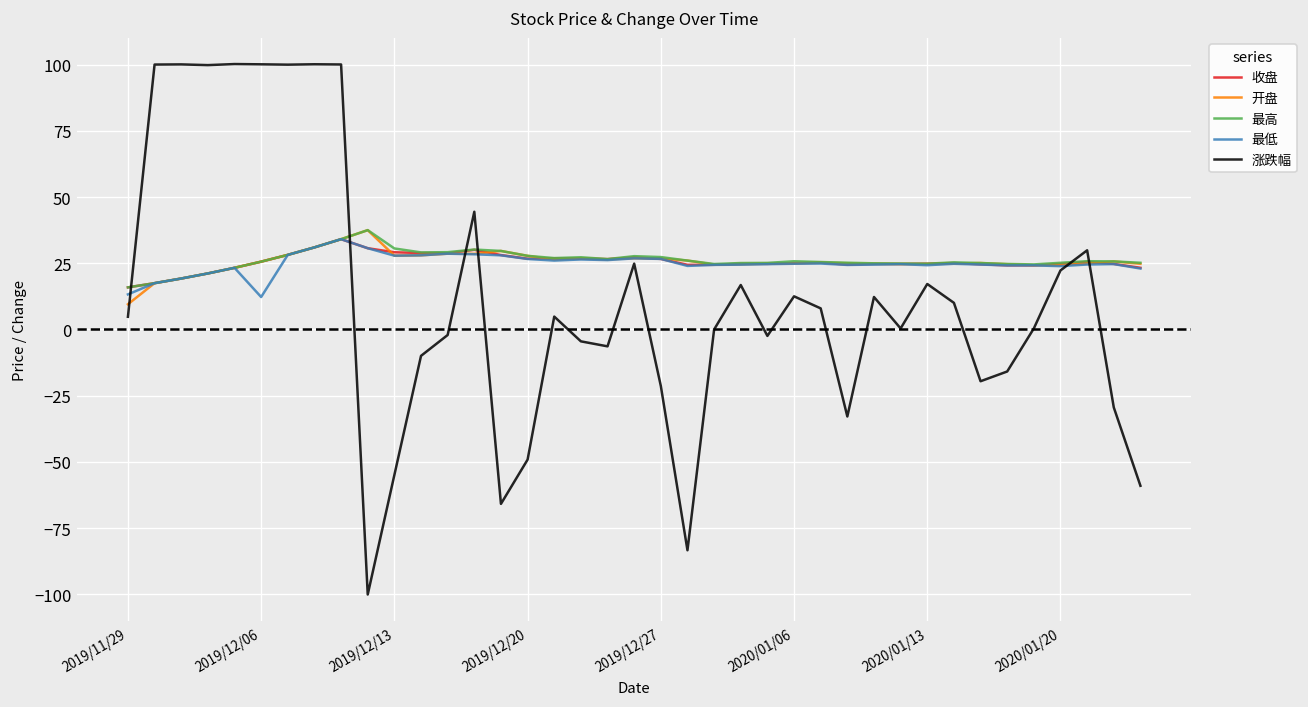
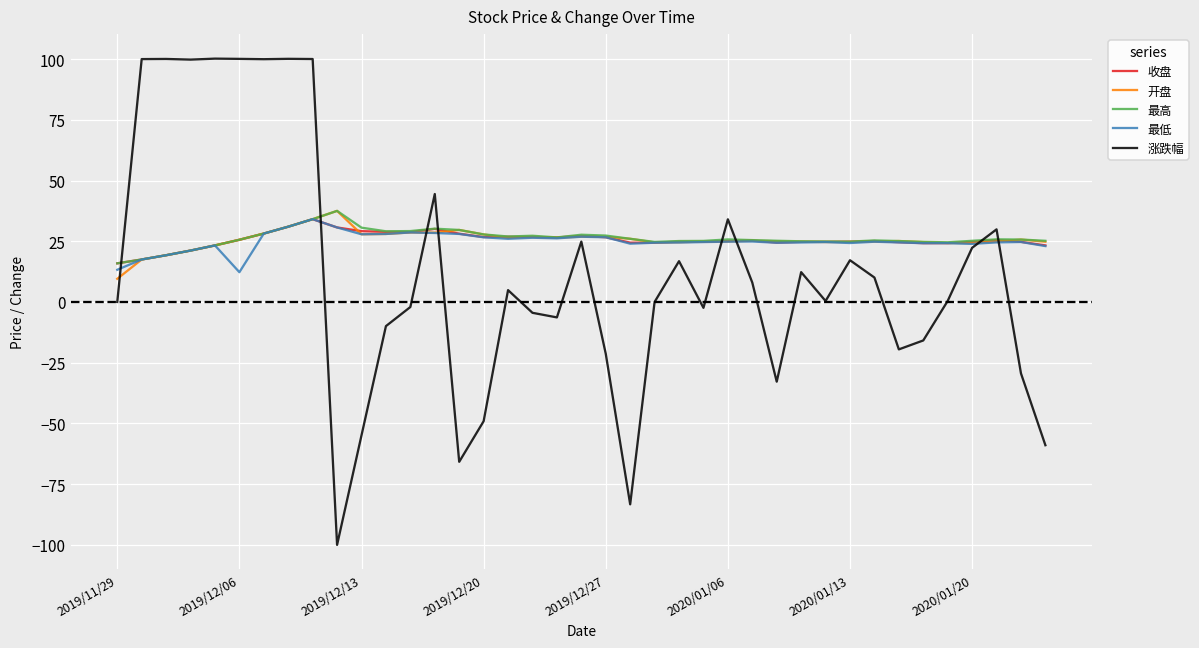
  {
    "收盘": {
      "2019/12/13": 29
    },
    "开盘": {
      "2019/11/29": 10
    },
    "最高": {
      "2019/12/13": 31
    },
    "最低": {
      "2019/11/29": 13,
      "2019/12/06": 12
    },
    "涨跌幅": {
-     "2019/11/29": 5,
+     "2019/11/29": 0,
      "2019/12/06": 100,
      "2019/12/13": -55,
      "2019/12/20": -49,
      "2019/12/27": -21,
-     "2020/01/06": 13,
+     "2020/01/06": 34,
      "2020/01/13": 17,
      "2020/01/20": 22
    }
  }
